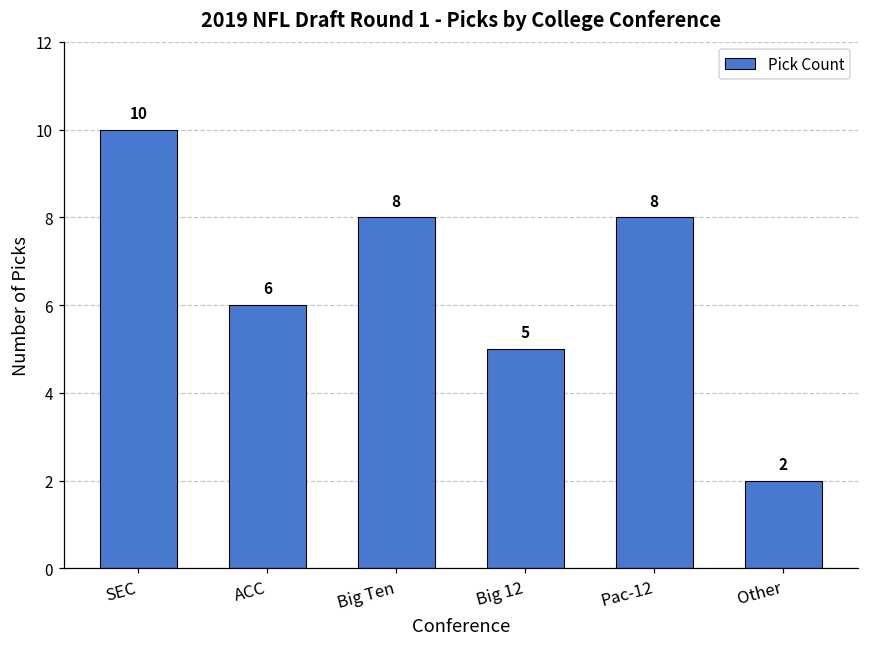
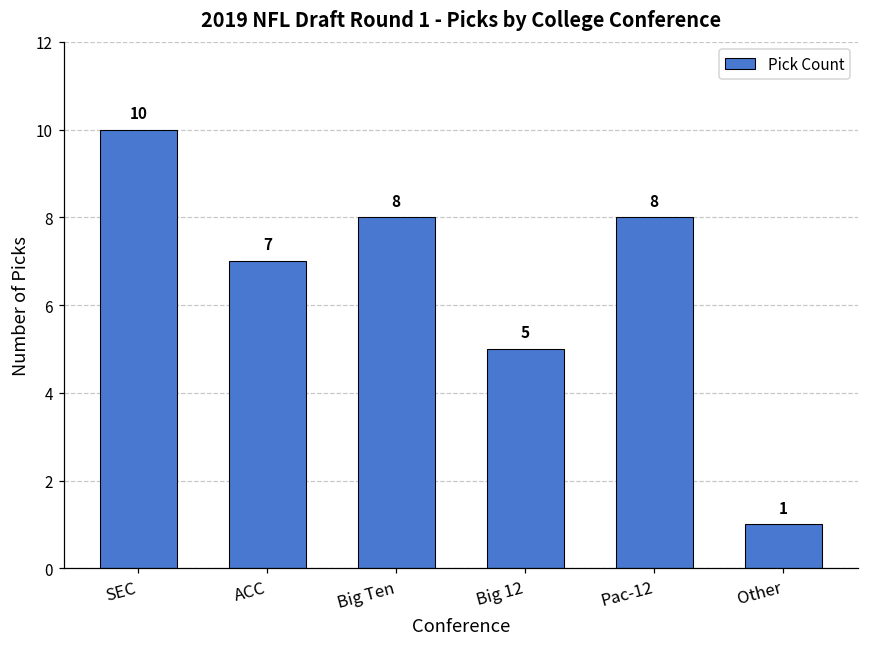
  {
    "SEC": 10,
-   "ACC": 6,
+   "ACC": 7,
    "Big Ten": 8,
    "Big 12": 5,
    "Pac-12": 8,
-   "Other": 2
+   "Other": 1
  }
